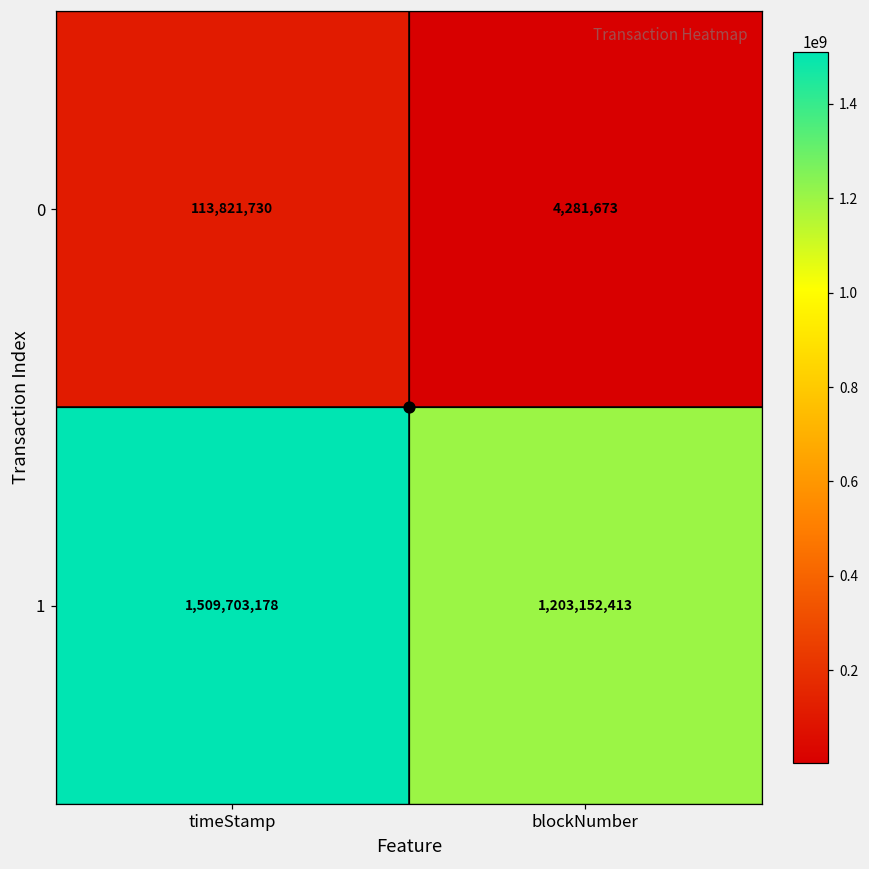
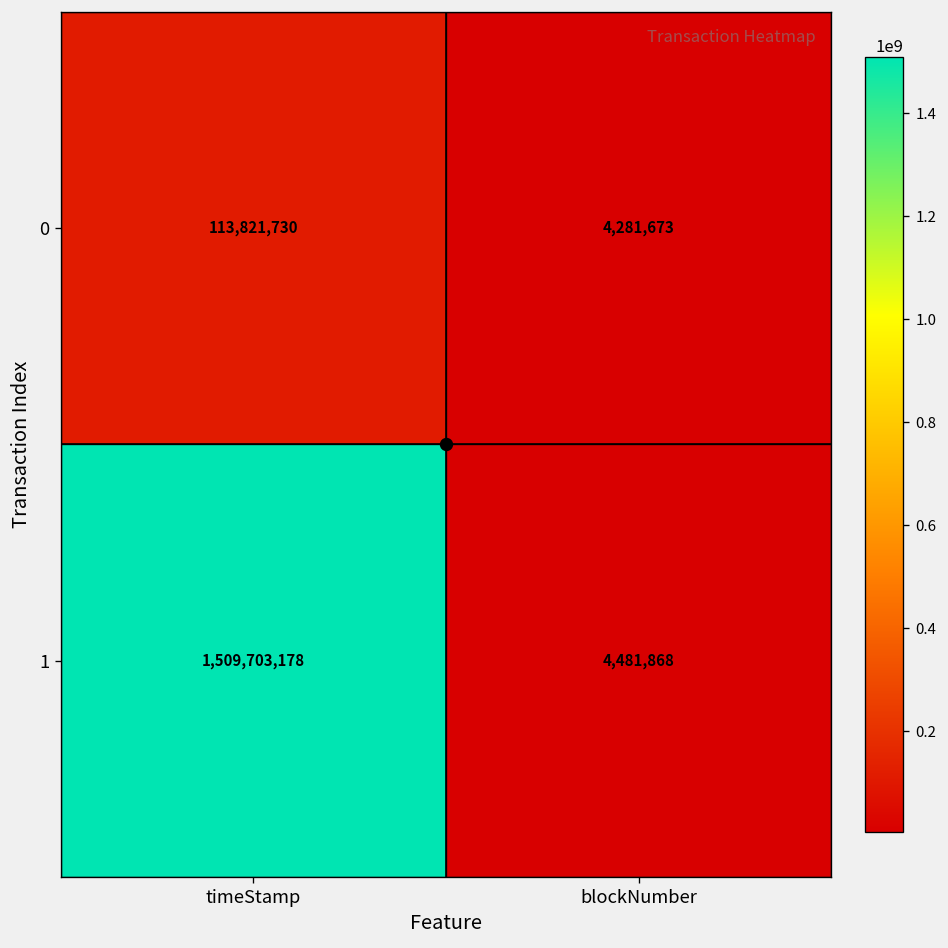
  {
    "0": {
      "timeStamp": "113,821,730"
    },
    "1": {
      "timeStamp": "1,509,703,178",
-     "blockNumber": "1,203,152,413"
+     "blockNumber": "4,481,868"
    }
  }
